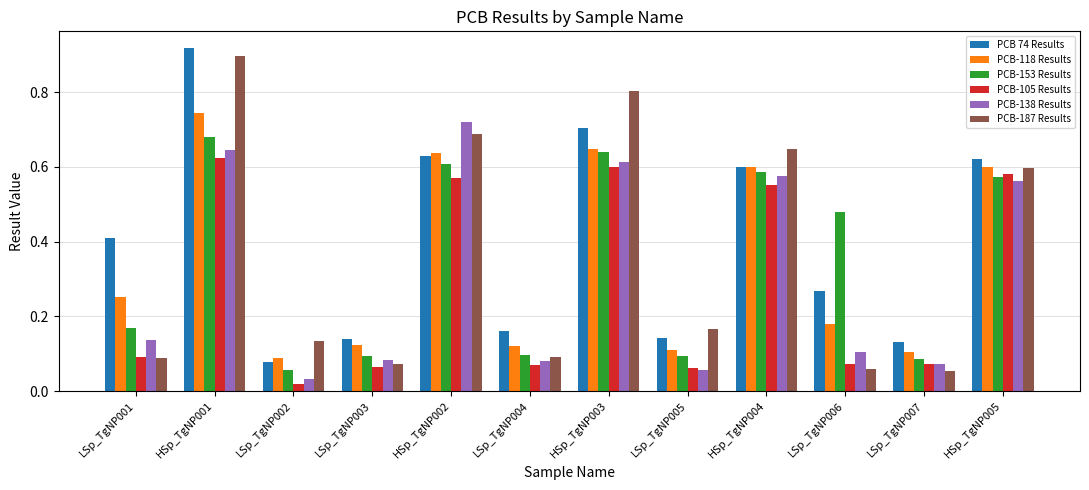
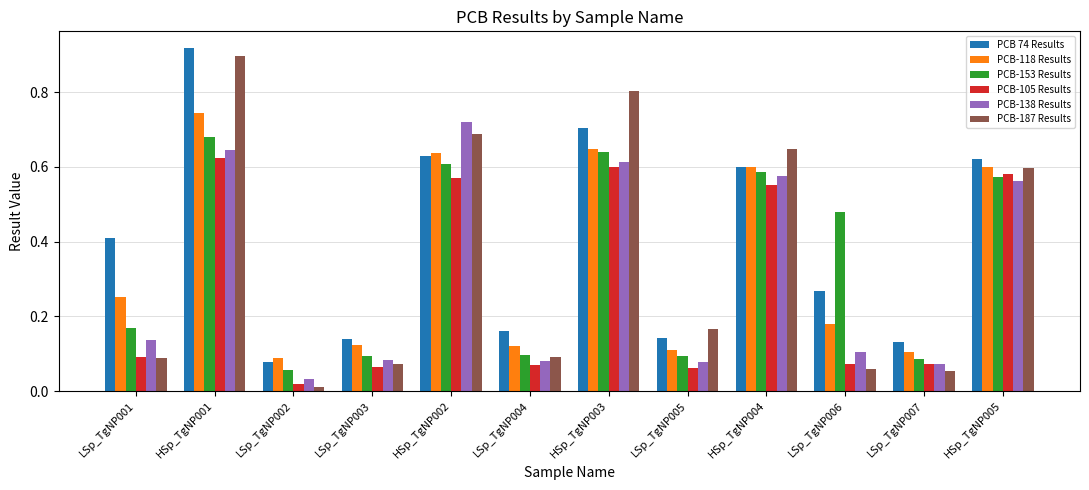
  {
    "PCB 74 Results": {
      "LSp_TgNP001": 0.41,
      "HSp_TgNP001": 0.92,
      "LSp_TgNP002": 0.08,
      "LSp_TgNP003": 0.14,
      "HSp_TgNP002": 0.63,
      "LSp_TgNP004": 0.16,
      "HSp_TgNP003": 0.70,
      "LSp_TgNP005": 0.14,
      "HSp_TgNP004": 0.60,
      "LSp_TgNP006": 0.27,
      "LSp_TgNP007": 0.13,
      "HSp_TgNP005": 0.62
    },
    "PCB-118 Results": {
      "LSp_TgNP001": 0.25,
      "HSp_TgNP001": 0.75,
      "LSp_TgNP002": 0.09,
      "LSp_TgNP003": 0.12,
      "HSp_TgNP002": 0.64,
      "LSp_TgNP004": 0.12,
      "HSp_TgNP003": 0.65,
      "LSp_TgNP005": 0.11,
      "HSp_TgNP004": 0.60,
      "LSp_TgNP006": 0.18,
      "LSp_TgNP007": 0.10,
      "HSp_TgNP005": 0.60
    },
    "PCB-153 Results": {
      "LSp_TgNP001": 0.17,
      "HSp_TgNP001": 0.68,
      "LSp_TgNP002": 0.06,
      "LSp_TgNP003": 0.10,
      "HSp_TgNP002": 0.61,
      "LSp_TgNP004": 0.10,
      "HSp_TgNP003": 0.64,
      "LSp_TgNP005": 0.09,
      "HSp_TgNP004": 0.59,
      "LSp_TgNP006": 0.48,
      "LSp_TgNP007": 0.09,
      "HSp_TgNP005": 0.57
    },
    "PCB-105 Results": {
      "LSp_TgNP001": 0.09,
      "HSp_TgNP001": 0.62,
      "LSp_TgNP002": 0.02,
      "LSp_TgNP003": 0.07,
      "HSp_TgNP002": 0.57,
      "LSp_TgNP004": 0.07,
      "HSp_TgNP003": 0.60,
      "LSp_TgNP005": 0.06,
      "HSp_TgNP004": 0.55,
      "LSp_TgNP006": 0.07,
      "LSp_TgNP007": 0.07,
      "HSp_TgNP005": 0.58
    },
    "PCB-138 Results": {
      "LSp_TgNP001": 0.14,
      "HSp_TgNP001": 0.65,
      "LSp_TgNP002": 0.03,
      "LSp_TgNP003": 0.08,
      "HSp_TgNP002": 0.72,
      "LSp_TgNP004": 0.08,
      "HSp_TgNP003": 0.61,
-     "LSp_TgNP005": 0.06,
+     "LSp_TgNP005": 0.08,
      "HSp_TgNP004": 0.58,
      "LSp_TgNP006": 0.10,
      "LSp_TgNP007": 0.07,
      "HSp_TgNP005": 0.56
    },
    "PCB-187 Results": {
      "LSp_TgNP001": 0.09,
      "HSp_TgNP001": 0.90,
-     "LSp_TgNP002": 0.13,
+     "LSp_TgNP002": 0.01,
      "LSp_TgNP003": 0.07,
      "HSp_TgNP002": 0.69,
      "LSp_TgNP004": 0.09,
      "HSp_TgNP003": 0.80,
      "LSp_TgNP005": 0.17,
      "HSp_TgNP004": 0.65,
      "LSp_TgNP006": 0.06,
      "LSp_TgNP007": 0.05,
      "HSp_TgNP005": 0.60
    }
  }
